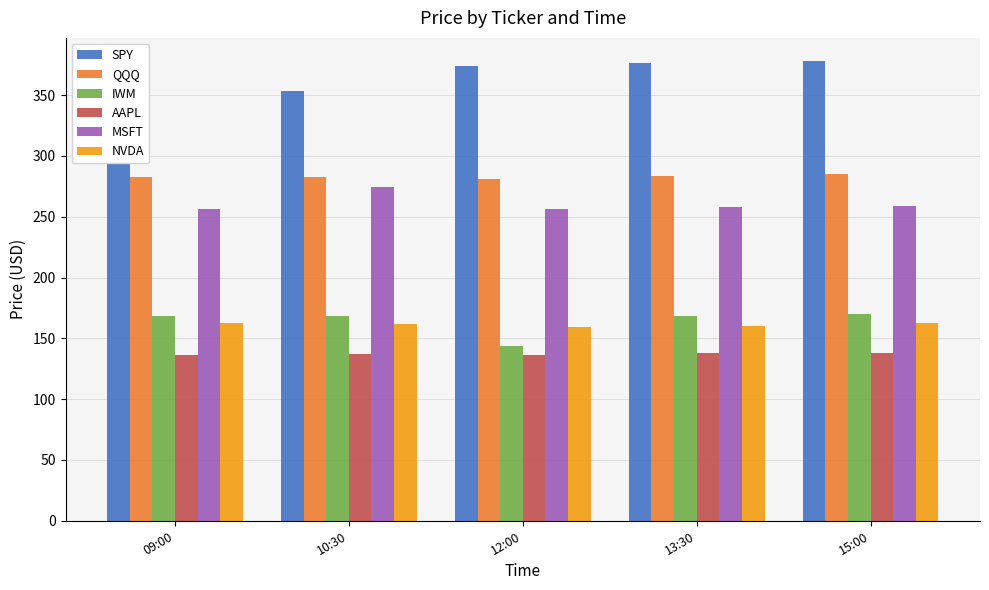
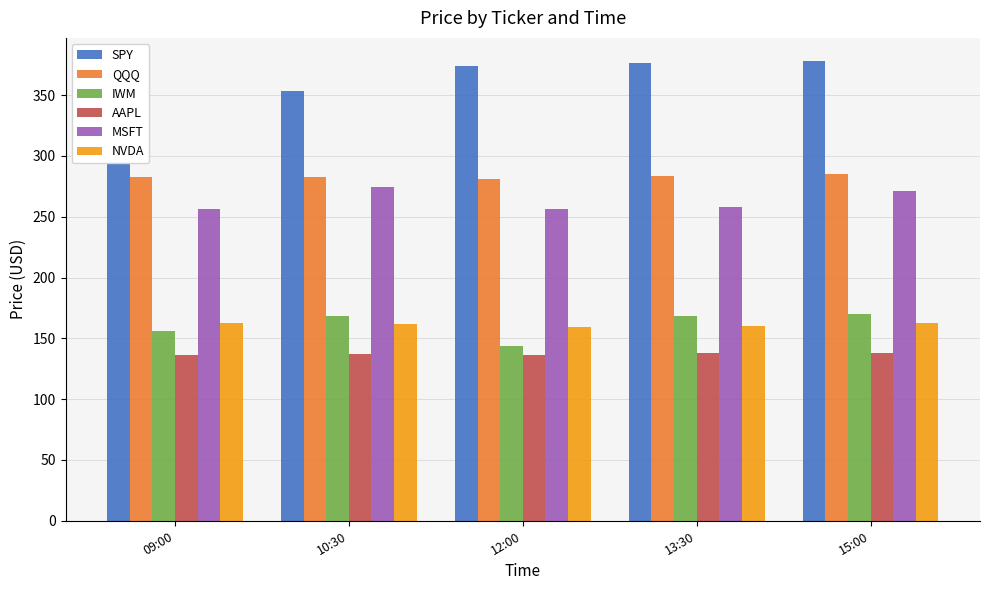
  {
    "SPY": {
      "10:30": 353,
      "12:00": 374,
      "13:30": 376,
      "15:00": 378
    },
    "IWM": {
-     "09:00": 168,
+     "09:00": 156,
      "10:30": 168,
      "12:00": 144,
      "13:30": 169,
      "15:00": 170
    },
    "AAPL": {
      "09:00": 137,
      "10:30": 137,
      "12:00": 136,
      "13:30": 138,
      "15:00": 138
    },
    "MSFT": {
      "09:00": 256,
      "10:30": 274,
      "12:00": 256,
      "13:30": 258,
-     "15:00": 259
+     "15:00": 271
    }
  }
